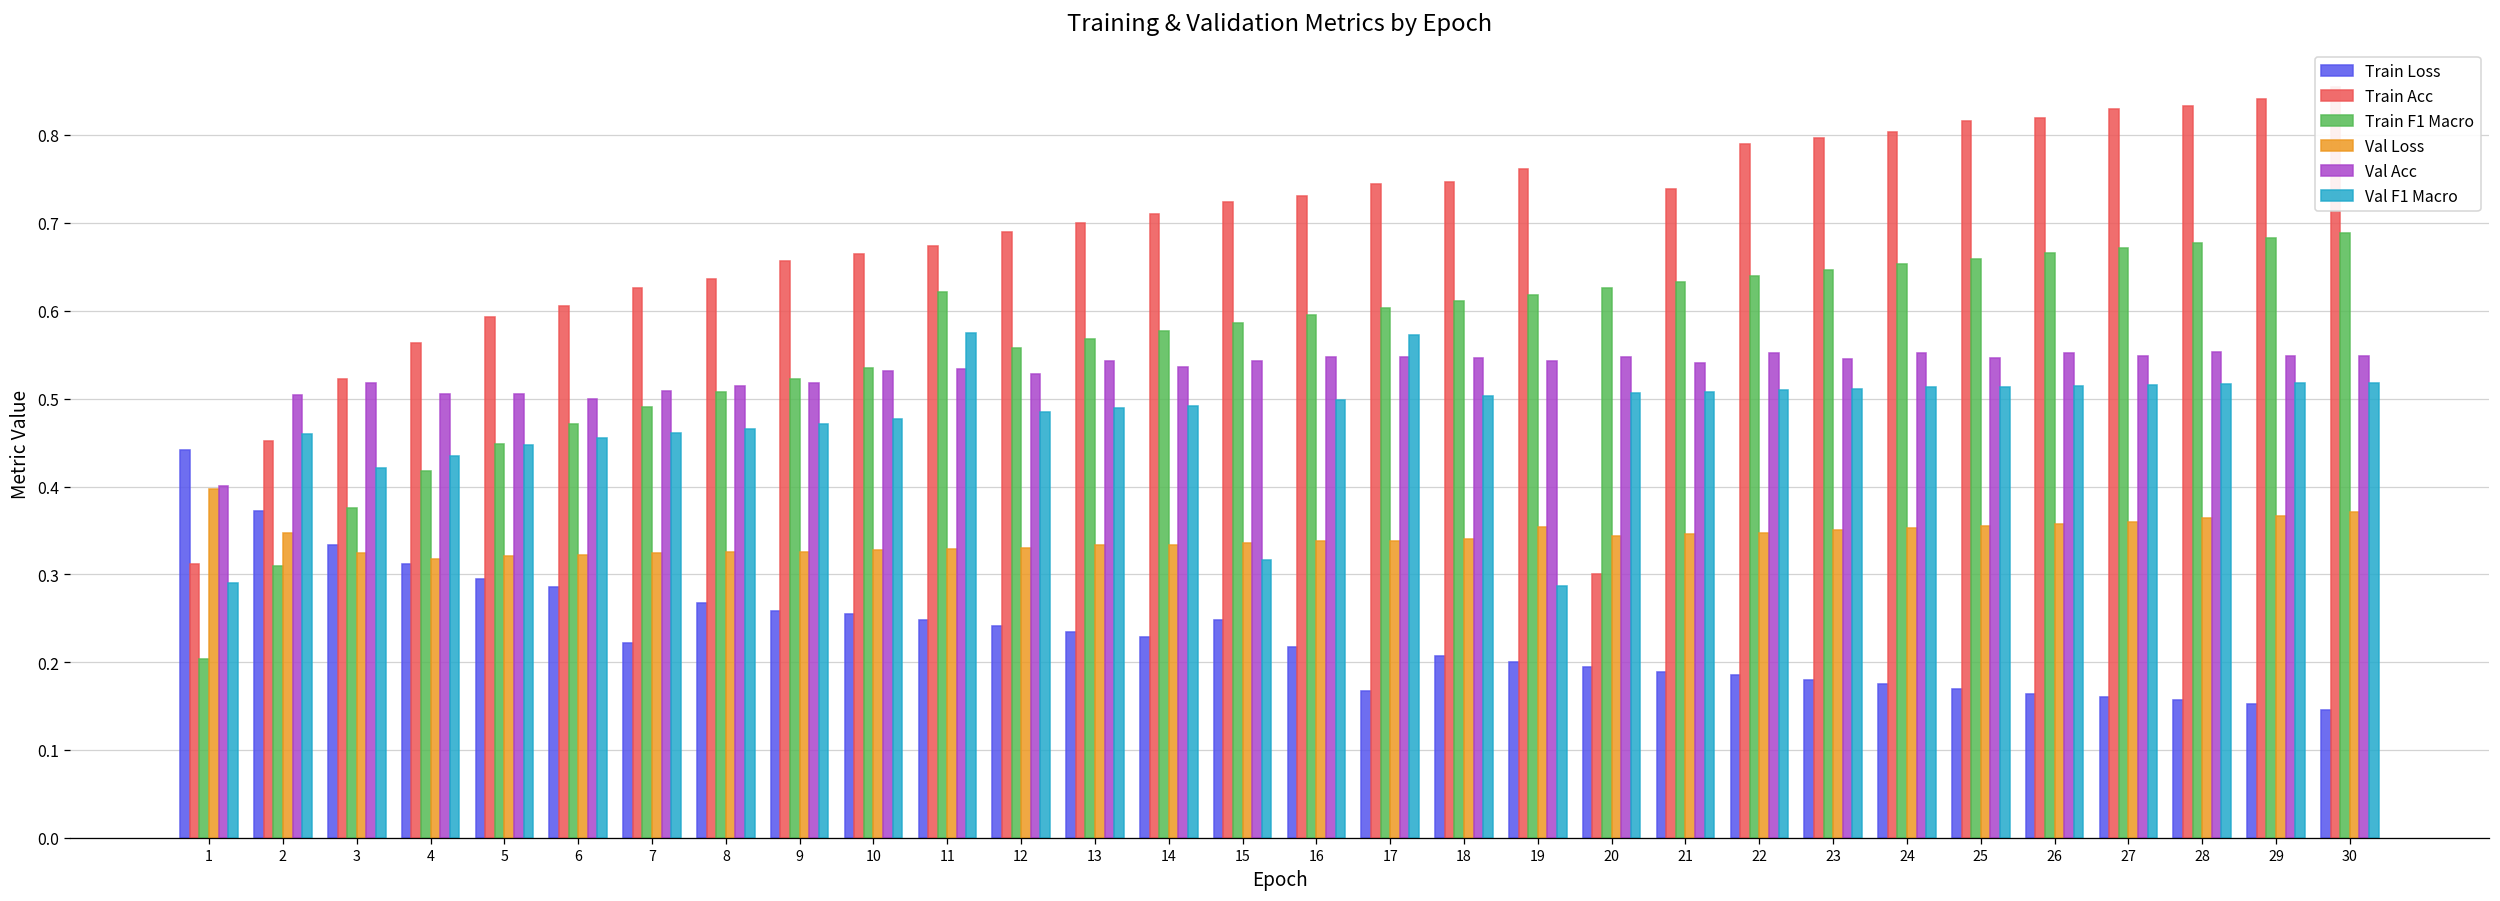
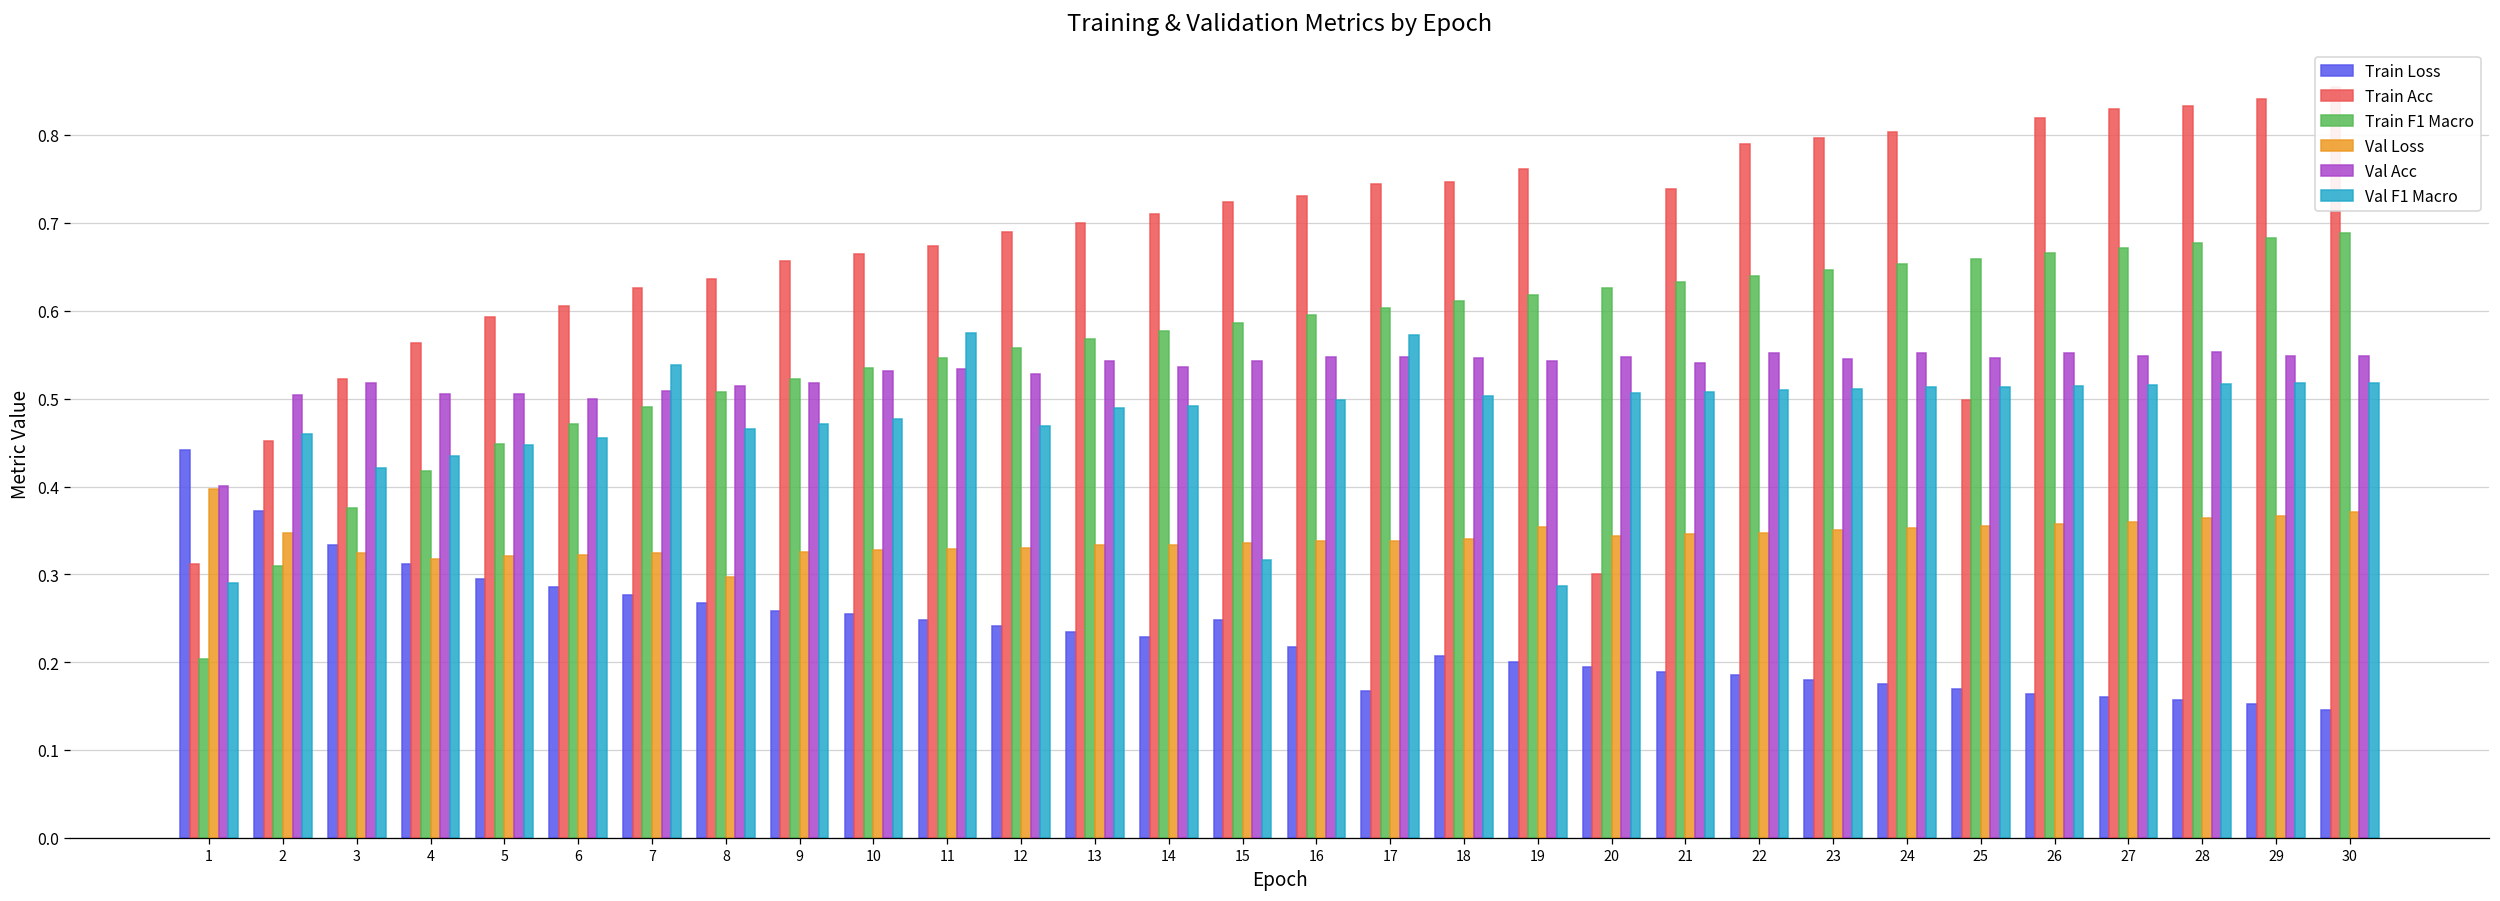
  {
    "Train Loss": {
      "1": 0.44,
      "2": 0.37,
      "3": 0.33,
      "4": 0.31,
      "5": 0.29,
      "6": 0.29,
-     "7": 0.22,
+     "7": 0.28,
      "8": 0.27,
      "9": 0.26,
      "10": 0.25,
      "11": 0.25,
      "12": 0.24,
      "13": 0.23,
      "14": 0.23,
      "15": 0.25,
      "16": 0.22,
      "17": 0.17,
      "18": 0.21,
      "19": 0.20,
      "20": 0.19,
      "21": 0.19,
      "22": 0.19,
      "23": 0.18,
      "24": 0.18,
      "25": 0.17,
      "26": 0.16,
      "27": 0.16,
      "28": 0.16,
      "29": 0.15,
      "30": 0.15
    },
    "Train Acc": {
      "1": 0.31,
      "2": 0.45,
      "3": 0.52,
      "4": 0.56,
      "5": 0.59,
      "6": 0.61,
      "7": 0.63,
      "8": 0.64,
      "9": 0.66,
      "10": 0.67,
      "11": 0.67,
      "12": 0.69,
      "13": 0.70,
      "14": 0.71,
      "15": 0.72,
      "16": 0.73,
      "17": 0.74,
      "18": 0.75,
      "19": 0.76,
      "20": 0.30,
      "21": 0.74,
      "22": 0.79,
      "23": 0.80,
      "24": 0.80,
-     "25": 0.82,
+     "25": 0.50,
      "26": 0.82,
      "27": 0.83,
      "28": 0.83,
      "29": 0.84
    },
    "Train F1 Macro": {
      "1": 0.20,
      "2": 0.31,
      "3": 0.38,
      "4": 0.42,
      "5": 0.45,
      "6": 0.47,
      "7": 0.49,
      "8": 0.51,
      "9": 0.52,
      "10": 0.54,
-     "11": 0.62,
+     "11": 0.55,
      "12": 0.56,
      "13": 0.57,
      "14": 0.58,
      "15": 0.59,
      "16": 0.59,
      "17": 0.60,
      "18": 0.61,
      "19": 0.62,
      "20": 0.63,
      "21": 0.63,
      "22": 0.64,
      "23": 0.65,
      "24": 0.65,
      "25": 0.66,
      "26": 0.67,
      "27": 0.67,
      "28": 0.68,
      "29": 0.68,
      "30": 0.69
    },
    "Val Loss": {
      "1": 0.40,
      "2": 0.35,
      "3": 0.32,
      "4": 0.32,
      "5": 0.32,
      "6": 0.32,
      "7": 0.32,
-     "8": 0.32,
+     "8": 0.30,
      "9": 0.33,
      "10": 0.33,
      "11": 0.33,
      "12": 0.33,
      "13": 0.33,
      "14": 0.33,
      "15": 0.34,
      "16": 0.34,
      "17": 0.34,
      "18": 0.34,
      "19": 0.35,
      "20": 0.34,
      "21": 0.35,
      "22": 0.35,
      "23": 0.35,
      "24": 0.35,
      "25": 0.35,
      "26": 0.36,
      "27": 0.36,
      "28": 0.36,
      "29": 0.37,
      "30": 0.37
    },
    "Val Acc": {
      "1": 0.40,
      "2": 0.50,
      "3": 0.52,
      "4": 0.51,
      "5": 0.51,
      "6": 0.50,
      "7": 0.51,
      "8": 0.51,
      "9": 0.52,
      "10": 0.53,
      "11": 0.53,
      "12": 0.53,
      "13": 0.54,
      "14": 0.54,
      "15": 0.54,
      "16": 0.55,
      "17": 0.55,
      "18": 0.55,
      "19": 0.54,
      "20": 0.55,
      "21": 0.54,
      "22": 0.55,
      "23": 0.55,
      "24": 0.55,
      "25": 0.55,
      "26": 0.55,
      "27": 0.55,
      "28": 0.55,
      "29": 0.55,
      "30": 0.55
    },
    "Val F1 Macro": {
      "1": 0.29,
      "2": 0.46,
      "3": 0.42,
      "4": 0.44,
      "5": 0.45,
      "6": 0.45,
-     "7": 0.46,
+     "7": 0.54,
      "8": 0.47,
      "9": 0.47,
      "10": 0.48,
      "11": 0.58,
-     "12": 0.48,
+     "12": 0.47,
      "13": 0.49,
      "14": 0.49,
      "15": 0.32,
      "16": 0.50,
      "17": 0.57,
      "18": 0.50,
      "19": 0.29,
      "20": 0.51,
      "21": 0.51,
      "22": 0.51,
      "23": 0.51,
      "24": 0.51,
      "25": 0.51,
      "26": 0.52,
      "27": 0.52,
      "28": 0.52,
      "29": 0.52,
      "30": 0.52
    }
  }
